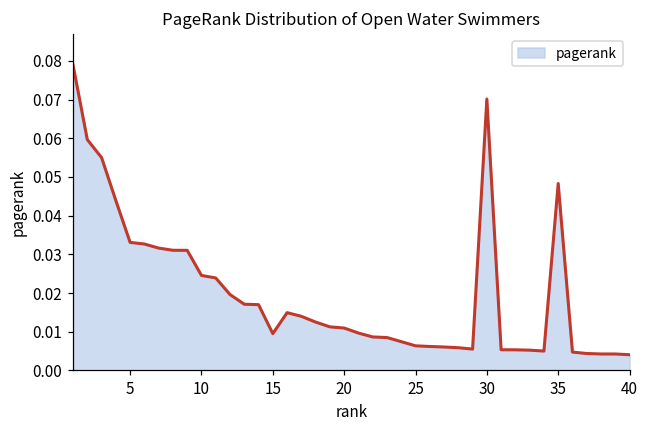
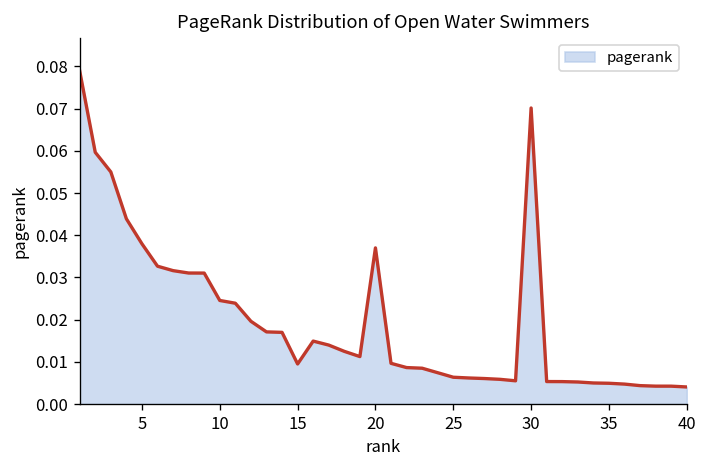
  {
-   "5": 0.033,
+   "5": 0.038,
    "10": 0.025,
    "15": 0.010,
-   "20": 0.011,
+   "20": 0.037,
    "25": 0.006,
    "30": 0.070,
-   "35": 0.048,
+   "35": 0.005,
    "40": 0.004
  }
